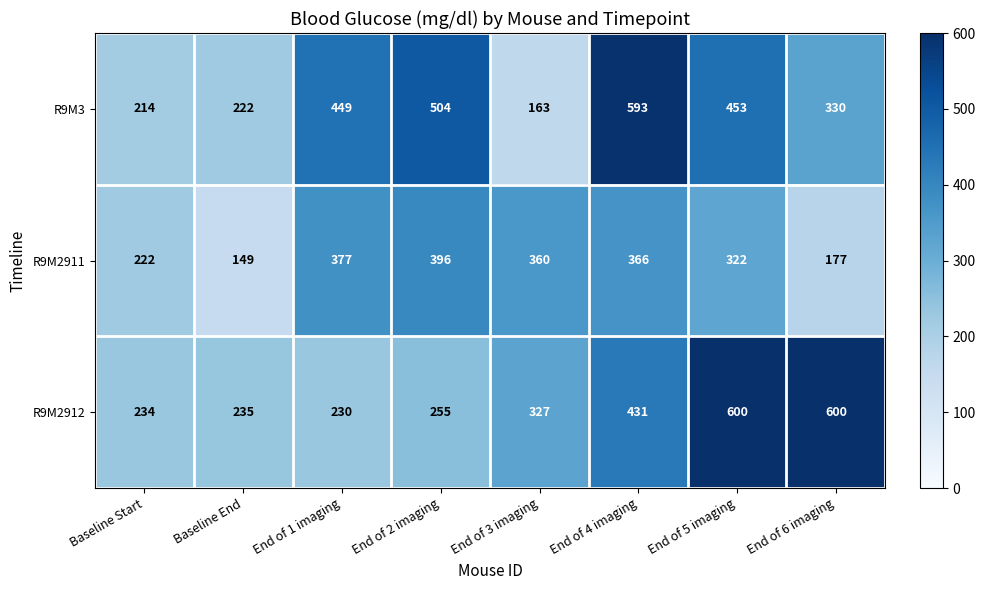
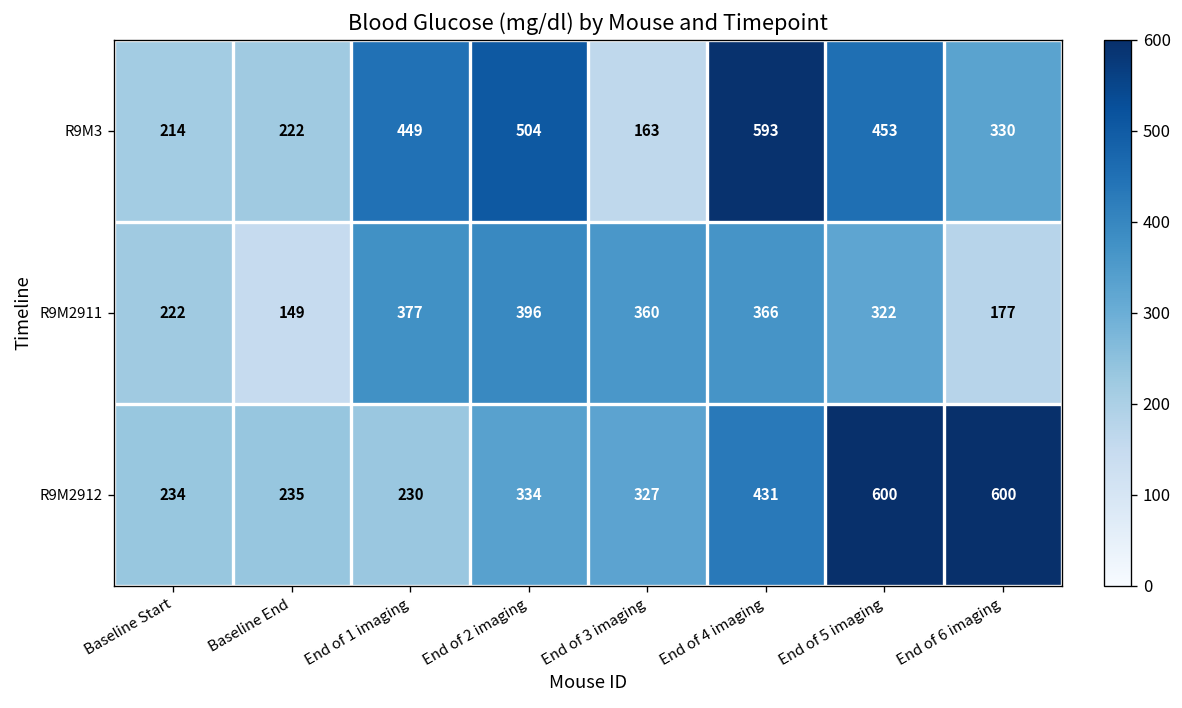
  {
    "R9M3": {
      "Baseline Start": 214,
      "Baseline End": 222,
      "End of 1 imaging": 449,
      "End of 2 imaging": 504,
      "End of 3 imaging": 163,
      "End of 4 imaging": 593,
      "End of 5 imaging": 453,
      "End of 6 imaging": 330
    },
    "R9M2911": {
      "Baseline Start": 222,
      "Baseline End": 149,
      "End of 1 imaging": 377,
      "End of 2 imaging": 396,
      "End of 3 imaging": 360,
      "End of 4 imaging": 366,
      "End of 5 imaging": 322,
      "End of 6 imaging": 177
    },
    "R9M2912": {
      "Baseline Start": 234,
      "Baseline End": 235,
      "End of 1 imaging": 230,
-     "End of 2 imaging": 255,
+     "End of 2 imaging": 334,
      "End of 3 imaging": 327,
      "End of 4 imaging": 431,
      "End of 5 imaging": 600,
      "End of 6 imaging": 600
    }
  }
